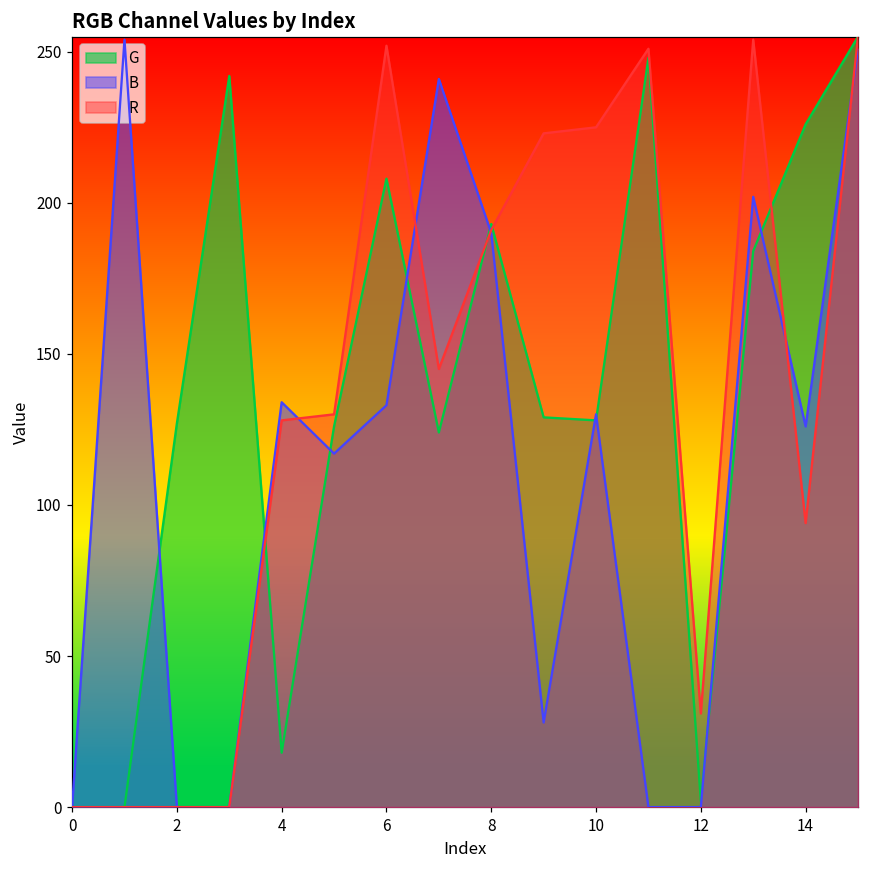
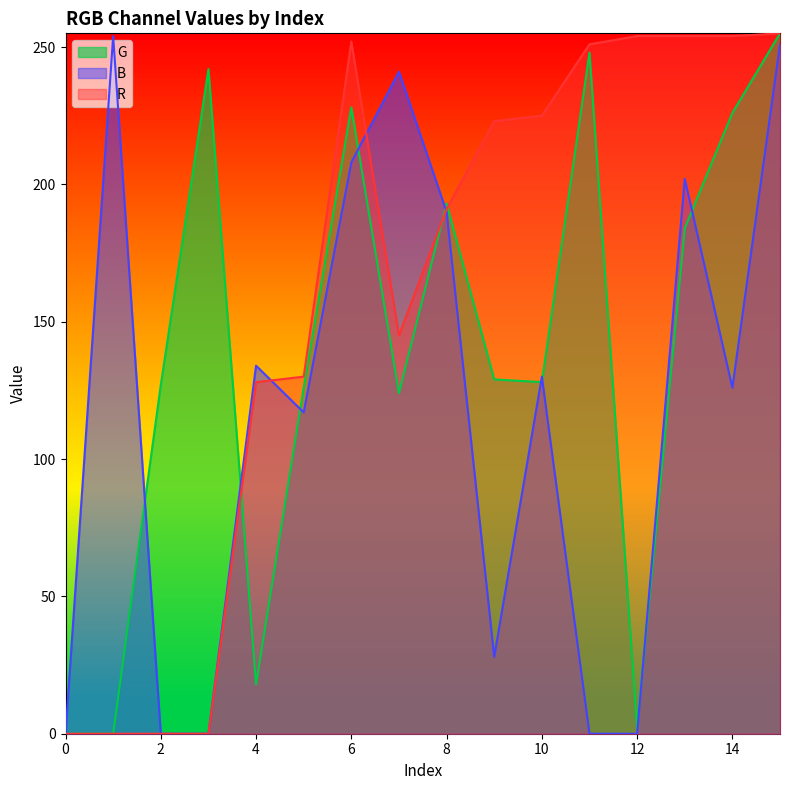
  {
    "G": {
      "2": 127,
      "4": 18,
-     "6": 208,
+     "6": 228,
      "8": 193,
      "10": 128,
      "12": 2,
      "14": 226
    },
    "B": {
      "4": 134,
-     "6": 133,
+     "6": 208,
      "8": 190,
      "10": 130,
      "12": 0,
      "14": 126
    },
    "R": {
      "4": 128,
      "6": 252,
      "8": 191,
      "10": 225,
-     "12": 31,
-     "14": 94
+     "12": 254,
+     "14": 254
    }
  }
